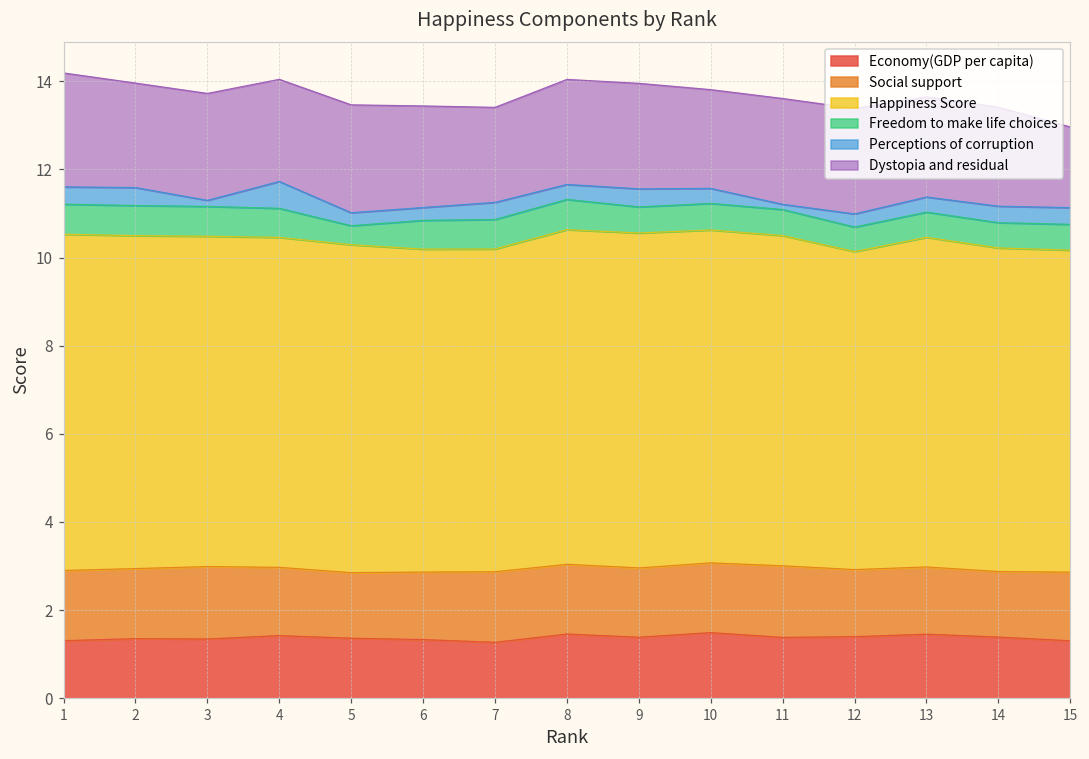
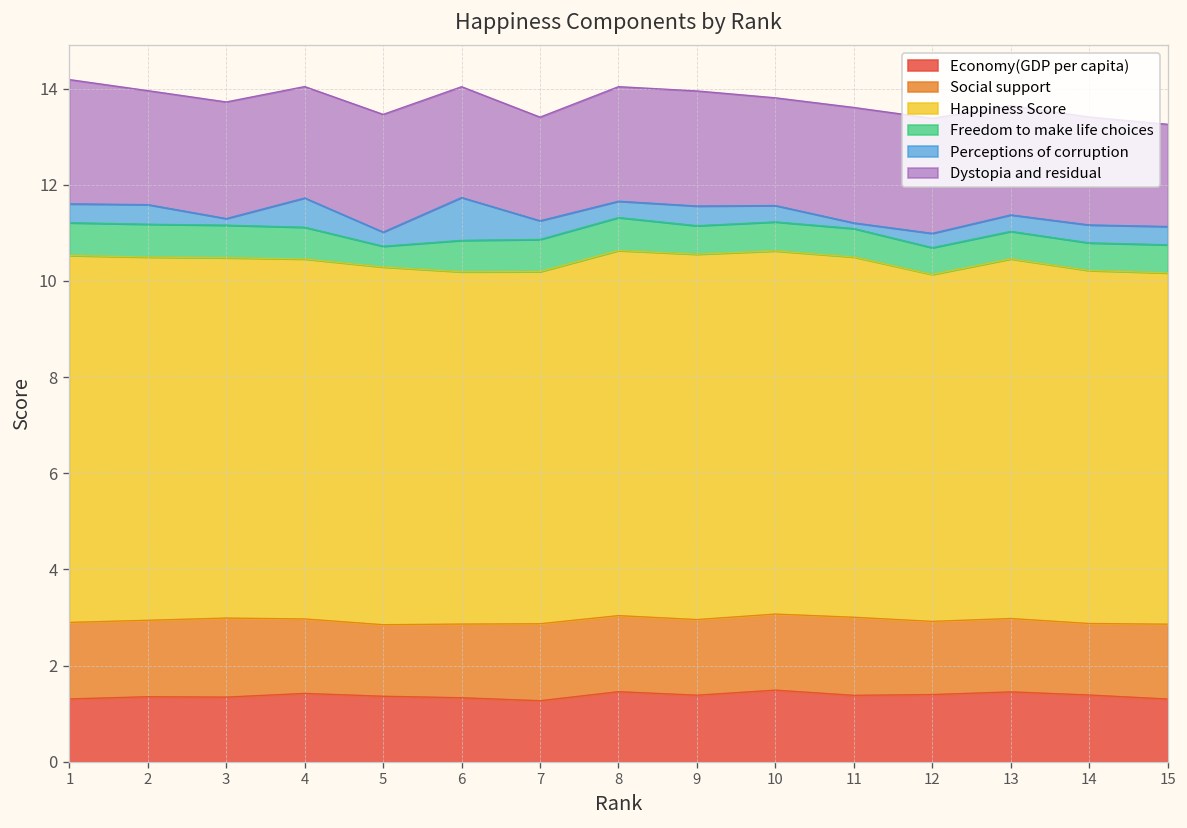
  {
    "Happiness Score": {
      "1": 7.6,
      "2": 7.6,
      "3": 7.5,
      "4": 7.5,
      "5": 7.4,
      "6": 7.3,
      "7": 7.3,
      "8": 7.6,
      "9": 7.6,
      "10": 7.6,
      "11": 7.5,
      "12": 7.2,
      "13": 7.5,
      "14": 7.3,
      "15": 7.3
    },
    "Freedom to make life choices": {
      "1": 0.7,
      "2": 0.7,
      "3": 0.7,
      "4": 0.7,
      "5": 0.4,
      "6": 0.7,
      "7": 0.7,
      "8": 0.7,
      "9": 0.6,
      "10": 0.6,
      "11": 0.6,
      "12": 0.6,
      "13": 0.6,
      "14": 0.6,
      "15": 0.6
    },
    "Perceptions of corruption": {
      "1": 0.4,
      "2": 0.4,
      "3": 0.1,
      "4": 0.6,
      "5": 0.3,
-     "6": 0.3,
+     "6": 0.9,
      "7": 0.4,
      "8": 0.3,
      "9": 0.4,
      "10": 0.3,
      "11": 0.1,
      "12": 0.3,
      "13": 0.3,
      "14": 0.4,
      "15": 0.4
    },
    "Dystopia and residual": {
      "1": 2.6,
      "2": 2.4,
      "3": 2.4,
      "4": 2.3,
      "5": 2.4,
      "6": 2.3,
      "7": 2.2,
      "8": 2.4,
      "9": 2.4,
      "10": 2.2,
      "11": 2.4,
-     "15": 1.8
+     "15": 2.1
    }
  }
